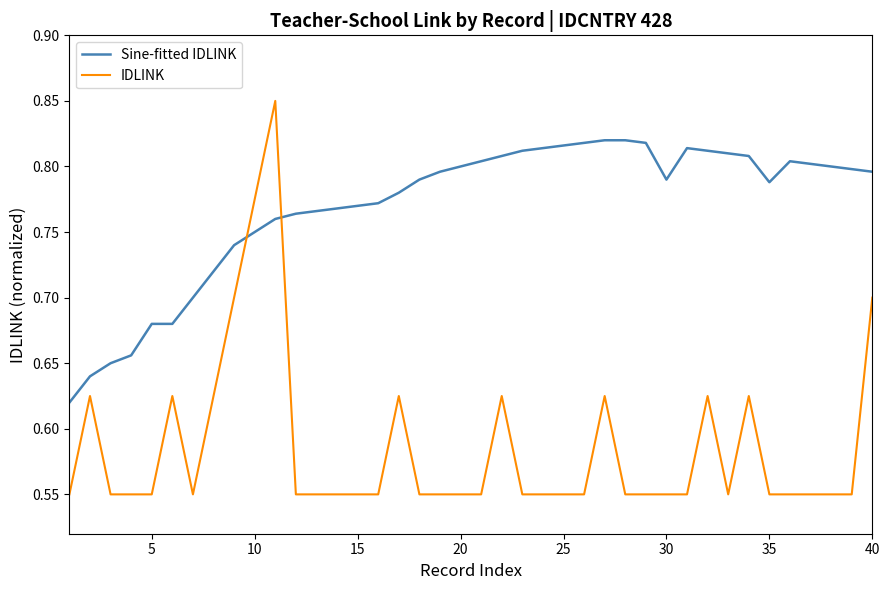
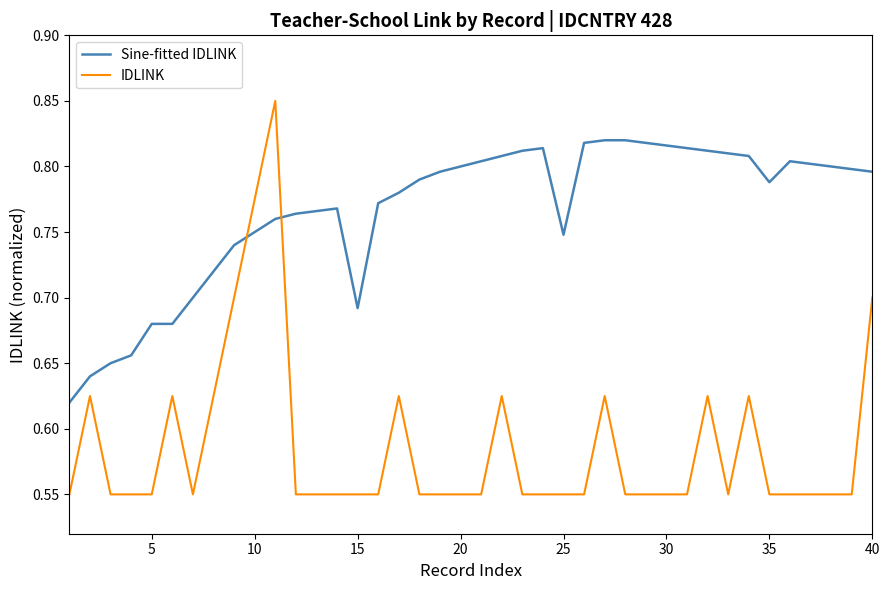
  {
    "Sine-fitted IDLINK": {
      "5": 0.680,
      "10": 0.750,
-     "15": 0.770,
+     "15": 0.692,
      "20": 0.800,
-     "25": 0.816,
-     "30": 0.790,
+     "25": 0.748,
+     "30": 0.816,
      "35": 0.788,
      "40": 0.796
    },
    "IDLINK": {
      "5": 0.550,
      "10": 0.775,
      "15": 0.550,
      "20": 0.550,
      "25": 0.550,
      "30": 0.550,
      "35": 0.550,
      "40": 0.700
    }
  }
